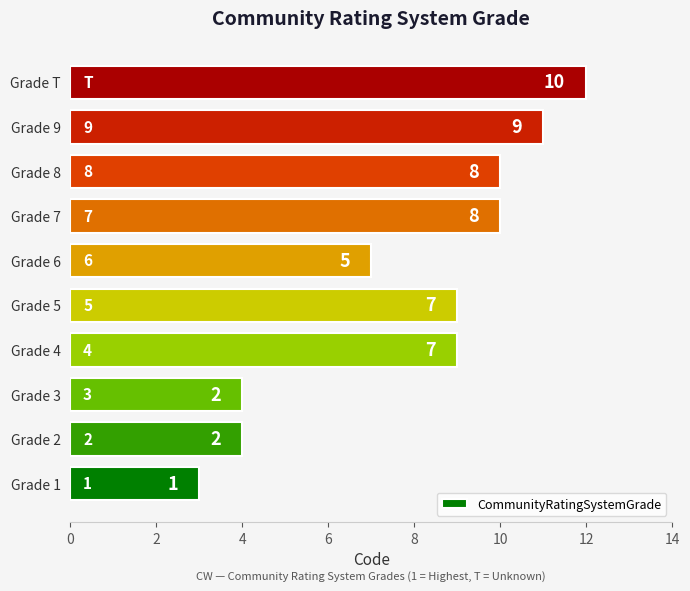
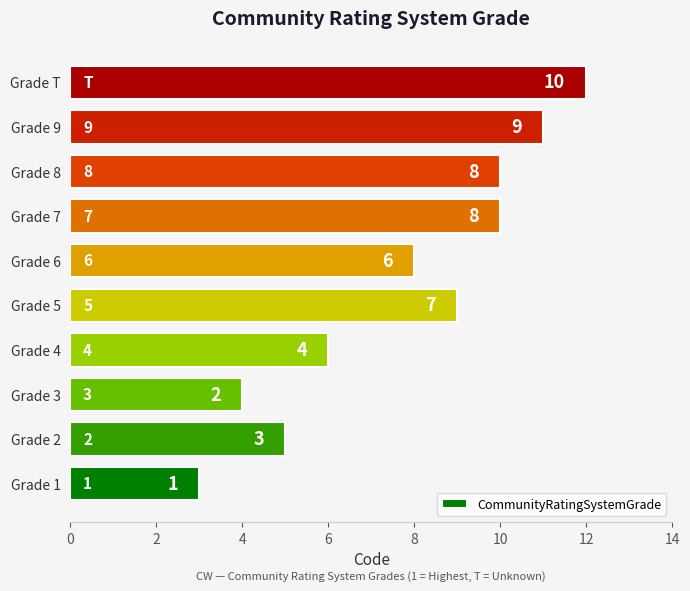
  {
-   "Grade 6": 5,
-   "Grade 4": 7,
-   "Grade 2": 2
+   "Grade 6": 6,
+   "Grade 4": 4,
+   "Grade 2": 3
  }
